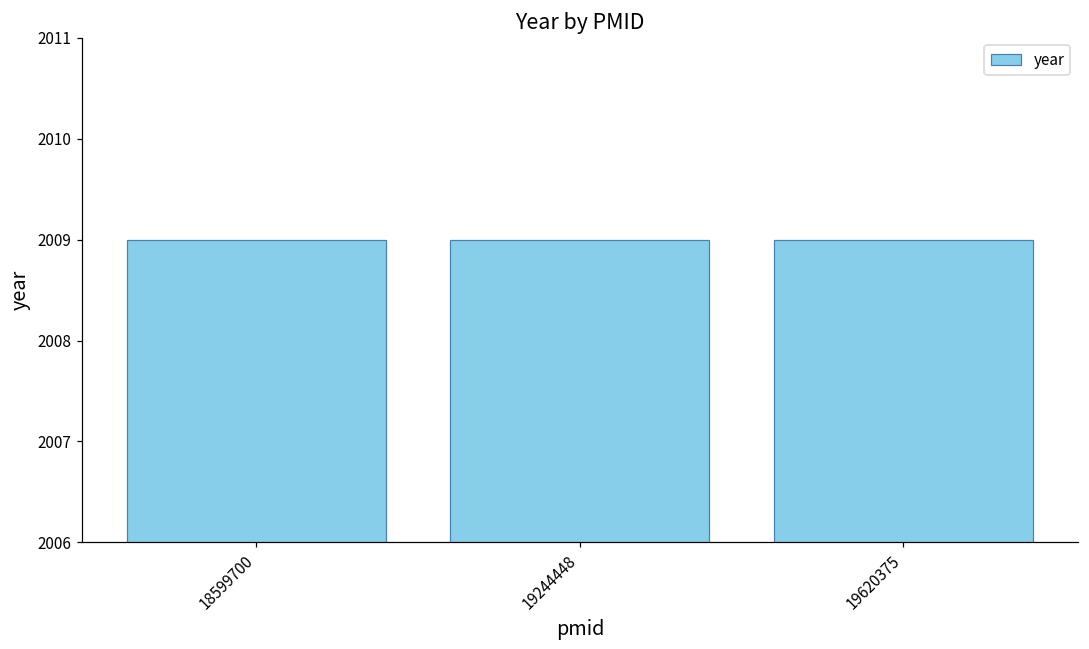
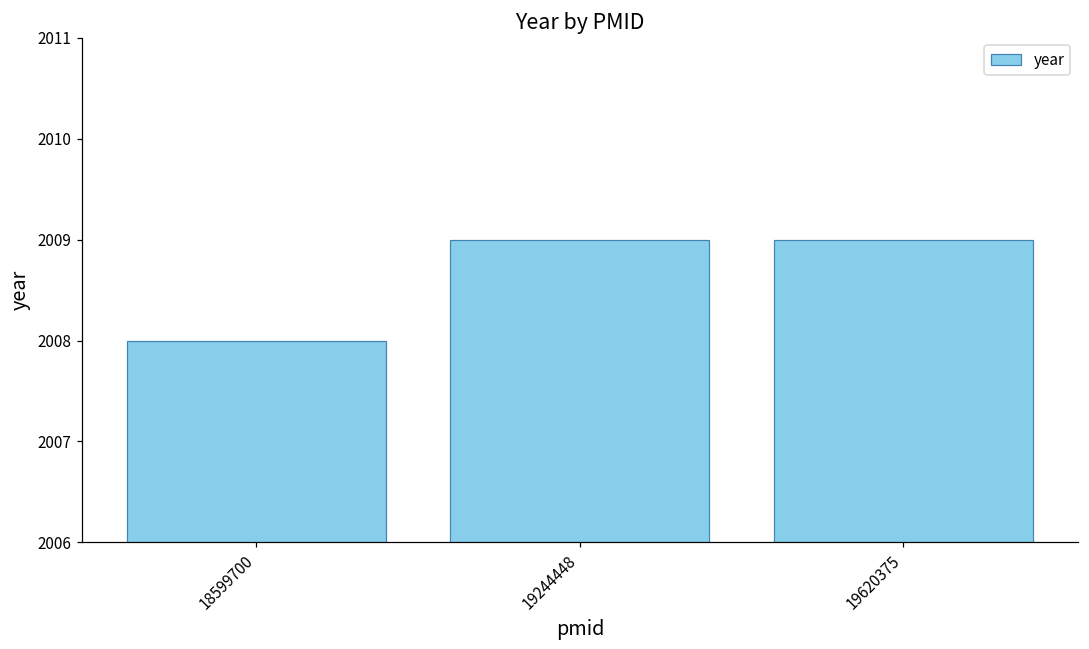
  {
-   "18599700": 2009,
+   "18599700": 2008,
    "19244448": 2009,
    "19620375": 2009
  }
